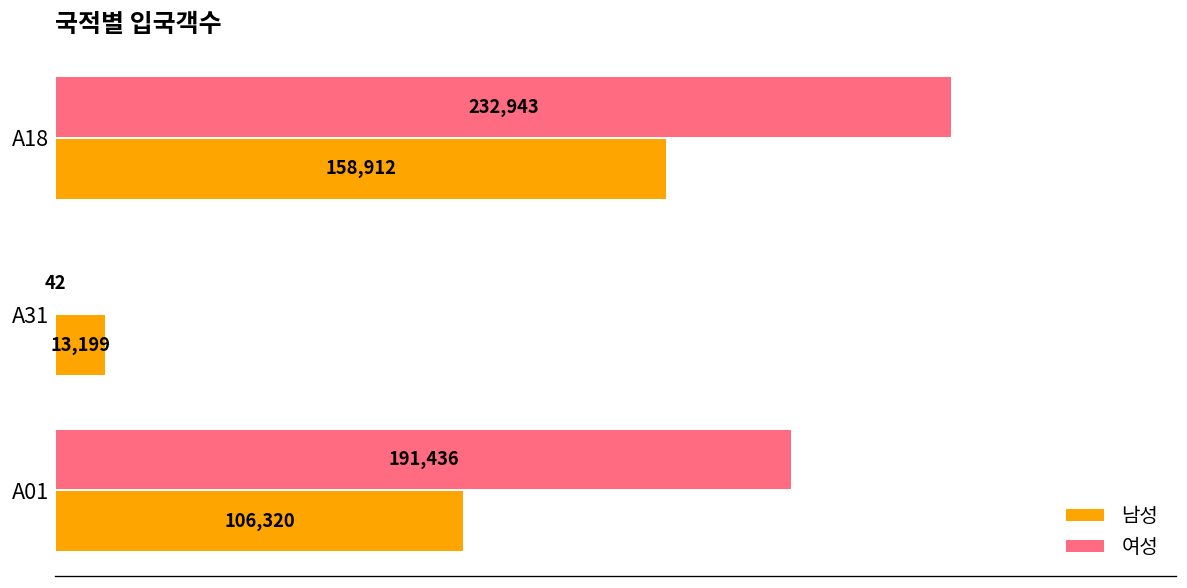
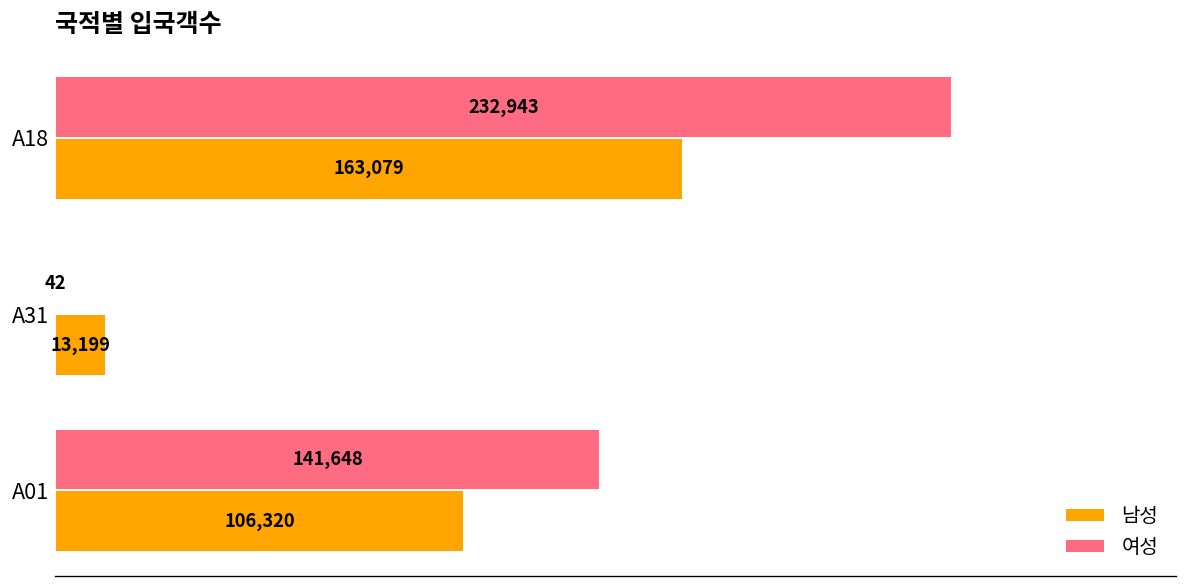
  {
    "남성": {
-     "A18": "158,912",
+     "A18": "163,079",
      "A31": "13,199",
      "A01": "106,320"
    },
    "여성": {
      "A18": "232,943",
      "A31": "42",
-     "A01": "191,436"
+     "A01": "141,648"
    }
  }
